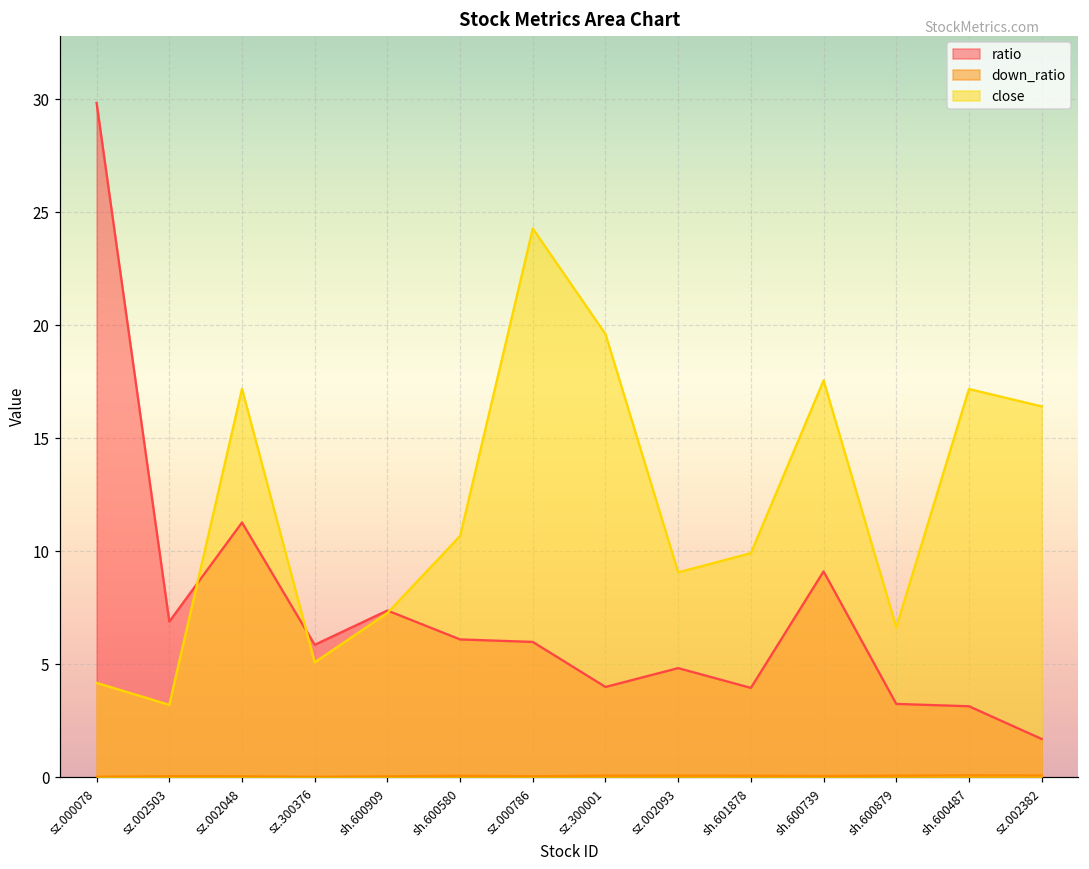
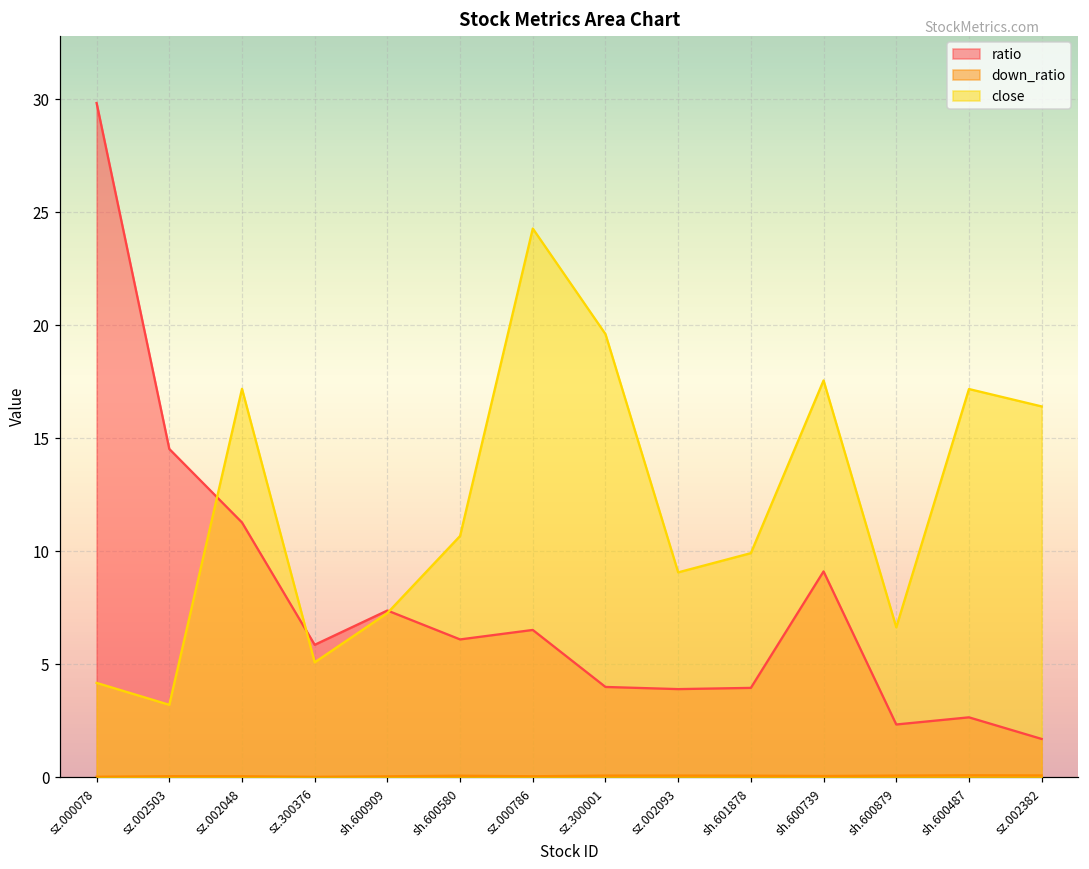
  {
    "ratio": {
      "sz.000078": 29.8,
-     "sz.002503": 6.9,
+     "sz.002503": 14.5,
      "sz.002048": 11.3,
      "sz.300376": 5.9,
      "sh.600580": 6.1,
-     "sz.000786": 6.0,
+     "sz.000786": 6.5,
      "sz.300001": 4.0,
-     "sz.002093": 4.8,
+     "sz.002093": 3.9,
      "sh.601878": 4.0,
      "sh.600739": 9.1,
-     "sh.600879": 3.3,
-     "sh.600487": 3.1,
+     "sh.600879": 2.3,
+     "sh.600487": 2.7,
      "sz.002382": 1.7
    }
  }
